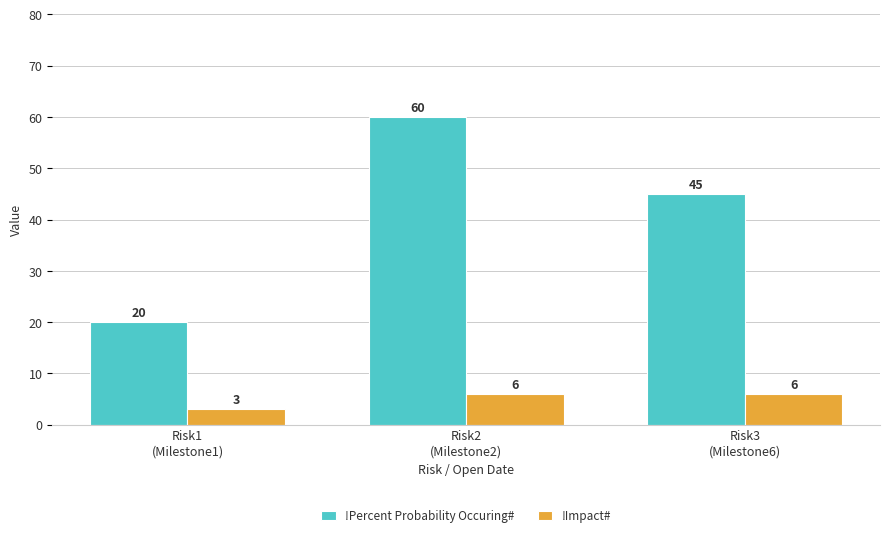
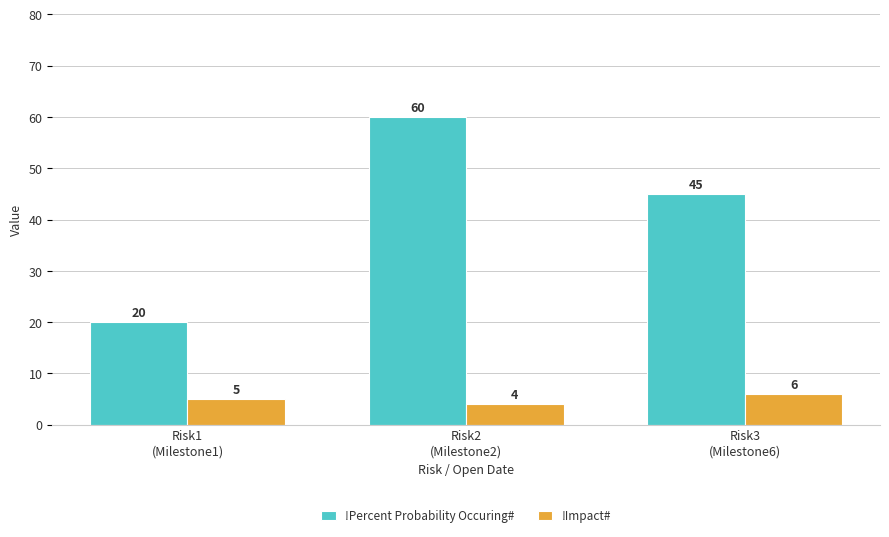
  {
    "!Percent Probability Occuring#": {
      "Risk1 (Milestone1)": 20,
      "Risk2 (Milestone2)": 60,
      "Risk3 (Milestone6)": 45
    },
    "!Impact#": {
-     "Risk1 (Milestone1)": 3,
-     "Risk2 (Milestone2)": 6,
+     "Risk1 (Milestone1)": 5,
+     "Risk2 (Milestone2)": 4,
      "Risk3 (Milestone6)": 6
    }
  }
